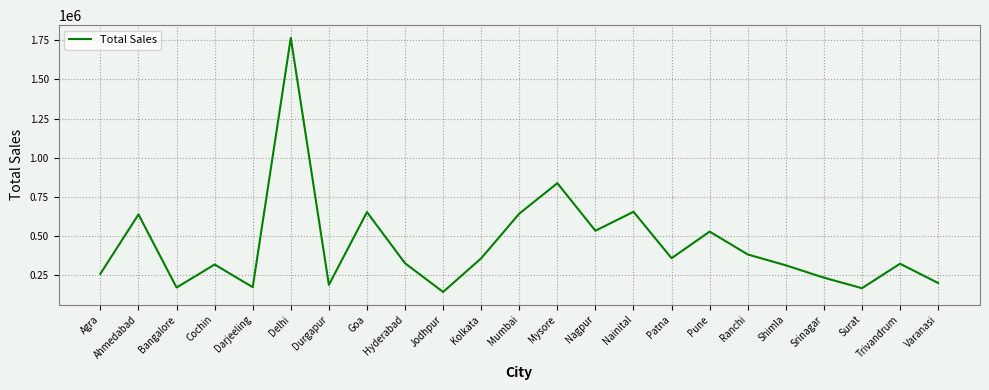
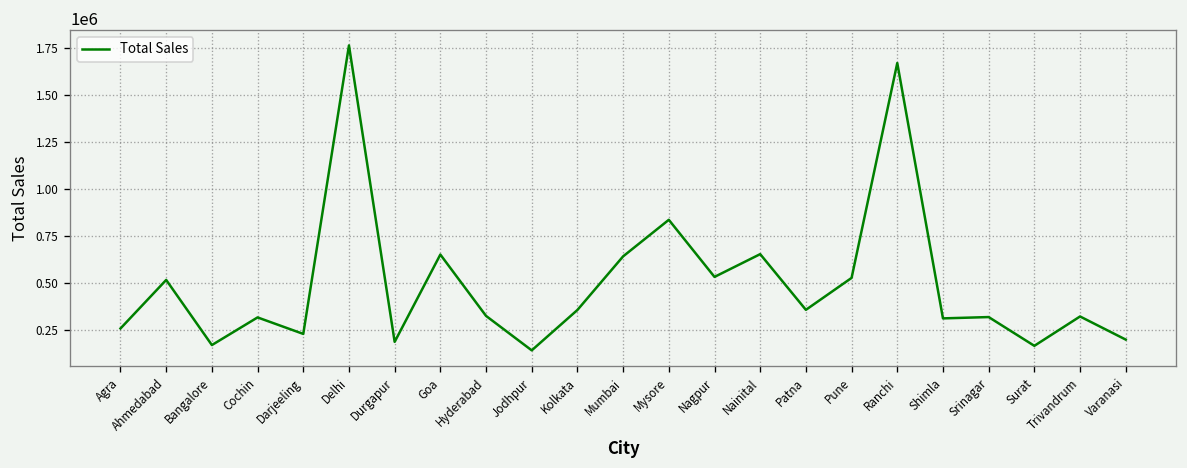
  {
    "Agra": 260000,
-   "Ahmedabad": 640000,
+   "Ahmedabad": 520000,
    "Bangalore": 170000,
    "Cochin": 320000,
-   "Darjeeling": 170000,
+   "Darjeeling": 230000,
    "Delhi": 1760000,
    "Durgapur": 190000,
    "Goa": 650000,
    "Hyderabad": 330000,
    "Jodhpur": 140000,
    "Kolkata": 360000,
    "Mumbai": 640000,
    "Mysore": 840000,
    "Nagpur": 530000,
    "Nainital": 660000,
    "Patna": 360000,
    "Pune": 530000,
-   "Ranchi": 380000,
+   "Ranchi": 1670000,
    "Shimla": 310000,
-   "Srinagar": 230000,
+   "Srinagar": 320000,
    "Surat": 170000,
    "Trivandrum": 320000,
    "Varanasi": 200000
  }
